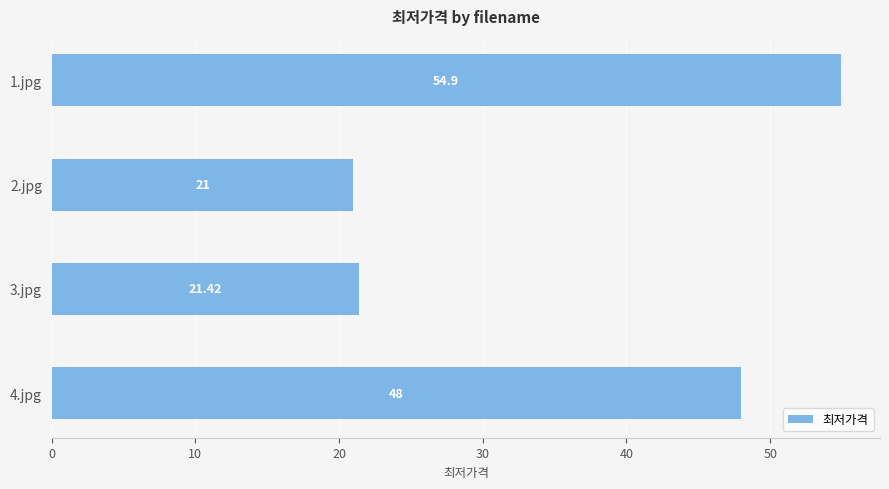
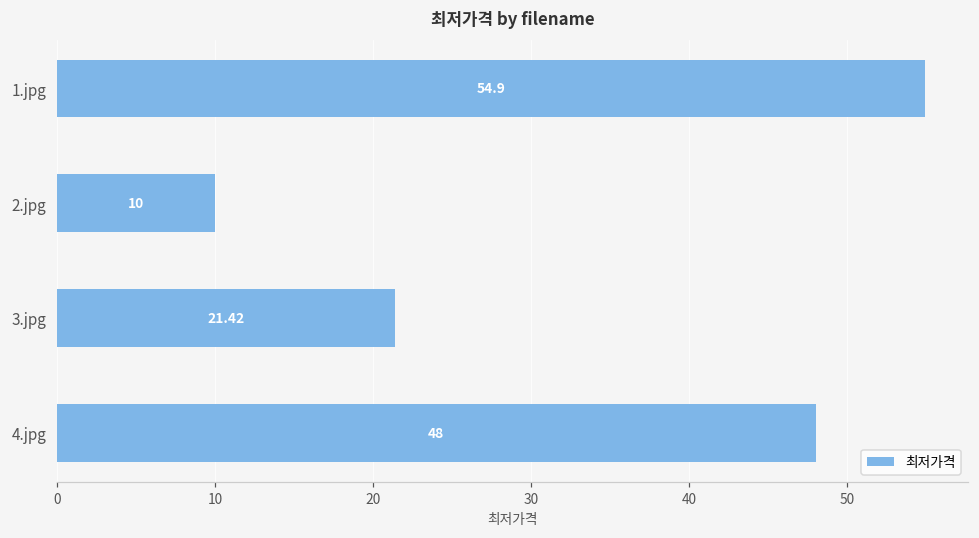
  {
    "1.jpg": 54.9,
-   "2.jpg": 21,
+   "2.jpg": 10,
    "3.jpg": 21.42,
    "4.jpg": 48
  }
